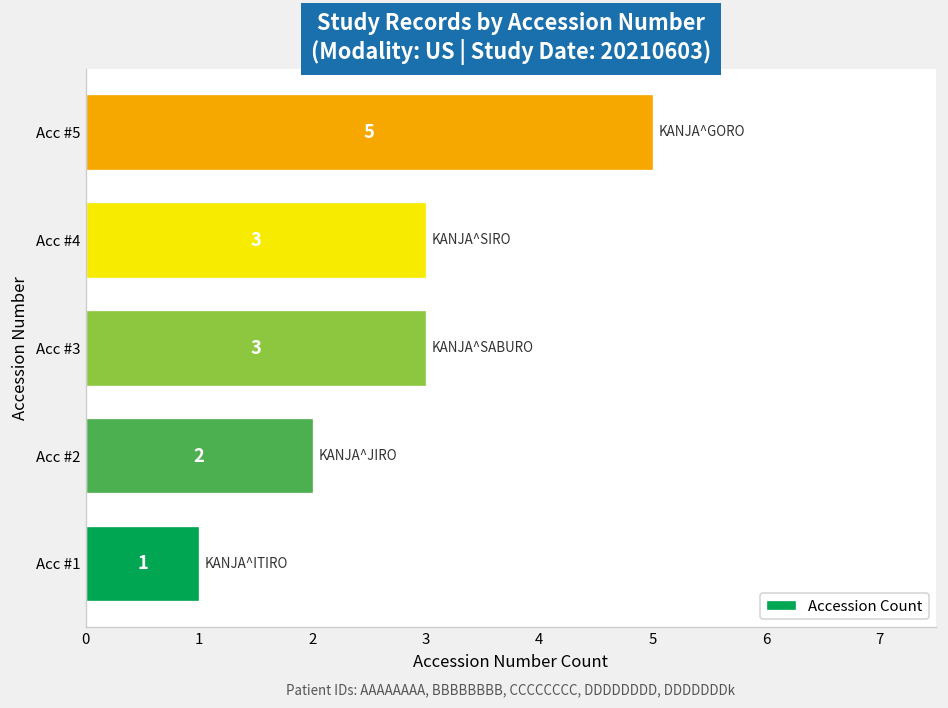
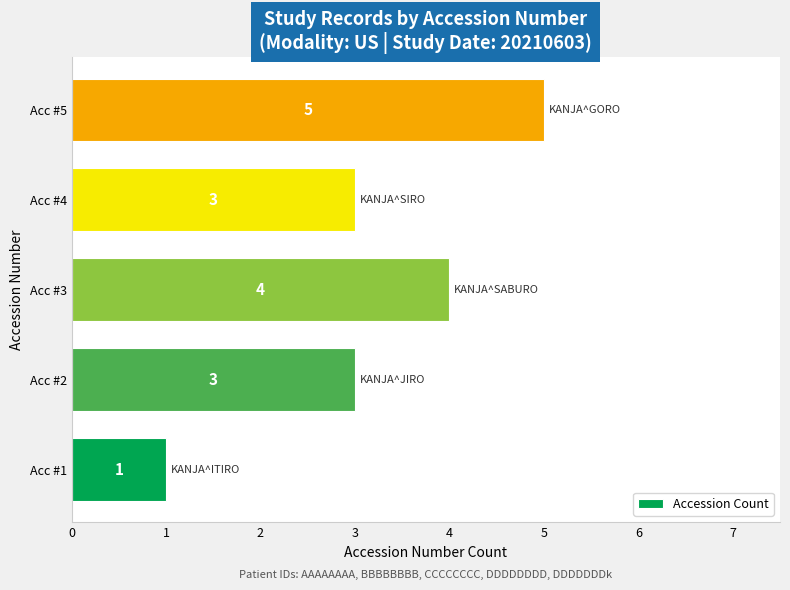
  {
    "Acc #5": 5,
    "Acc #4": 3,
-   "Acc #3": 3,
-   "Acc #2": 2,
+   "Acc #3": 4,
+   "Acc #2": 3,
    "Acc #1": 1
  }
